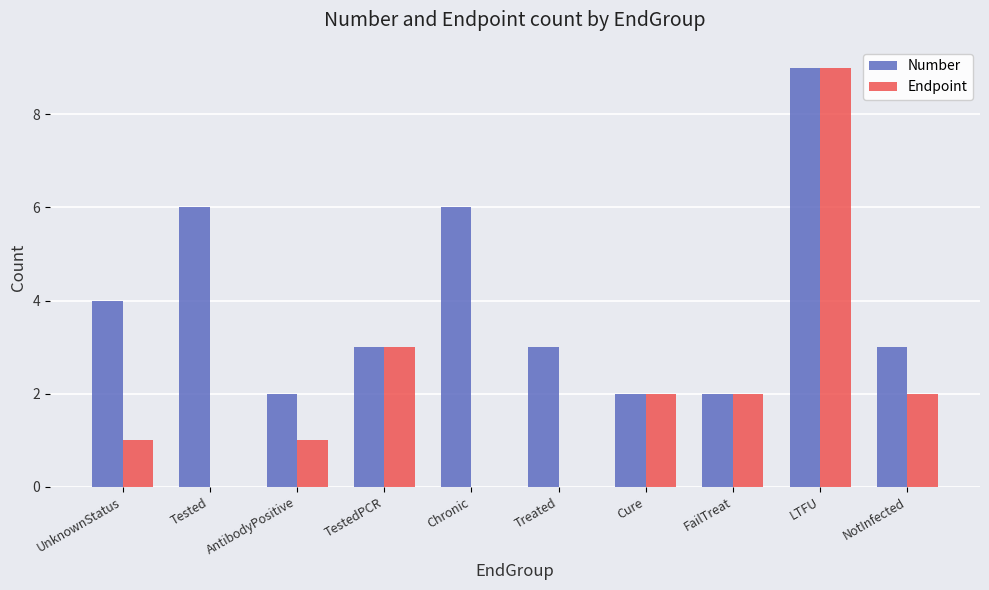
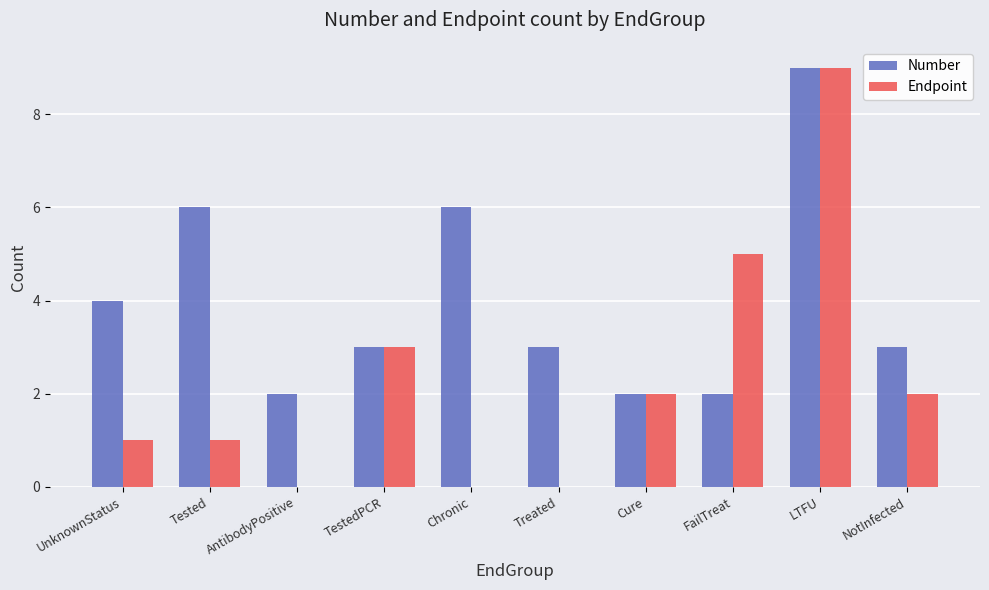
  {
    "Number": {
      "UnknownStatus": 4,
      "Tested": 6,
      "AntibodyPositive": 2,
      "TestedPCR": 3,
      "Chronic": 6,
      "Treated": 3,
      "Cure": 2,
      "FailTreat": 2,
      "LTFU": 9,
      "NotInfected": 3
    },
    "Endpoint": {
      "UnknownStatus": 1,
-     "Tested": 0,
-     "AntibodyPositive": 1,
+     "Tested": 1,
+     "AntibodyPositive": 0,
      "TestedPCR": 3,
      "Chronic": 0,
      "Treated": 0,
      "Cure": 2,
-     "FailTreat": 2,
+     "FailTreat": 5,
      "LTFU": 9,
      "NotInfected": 2
    }
  }
